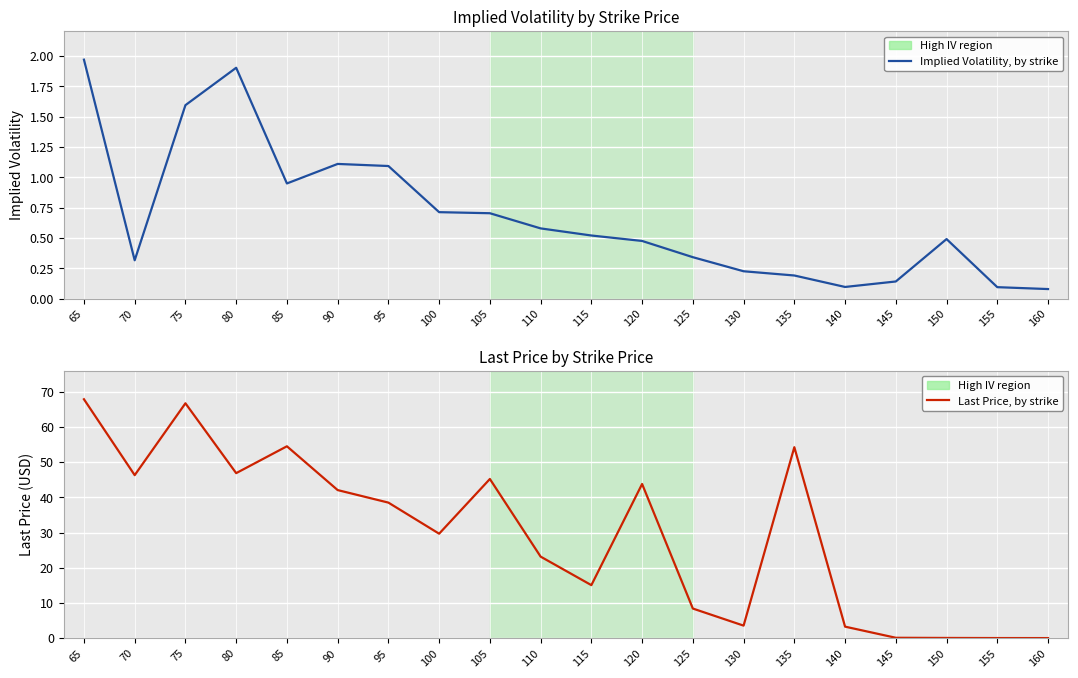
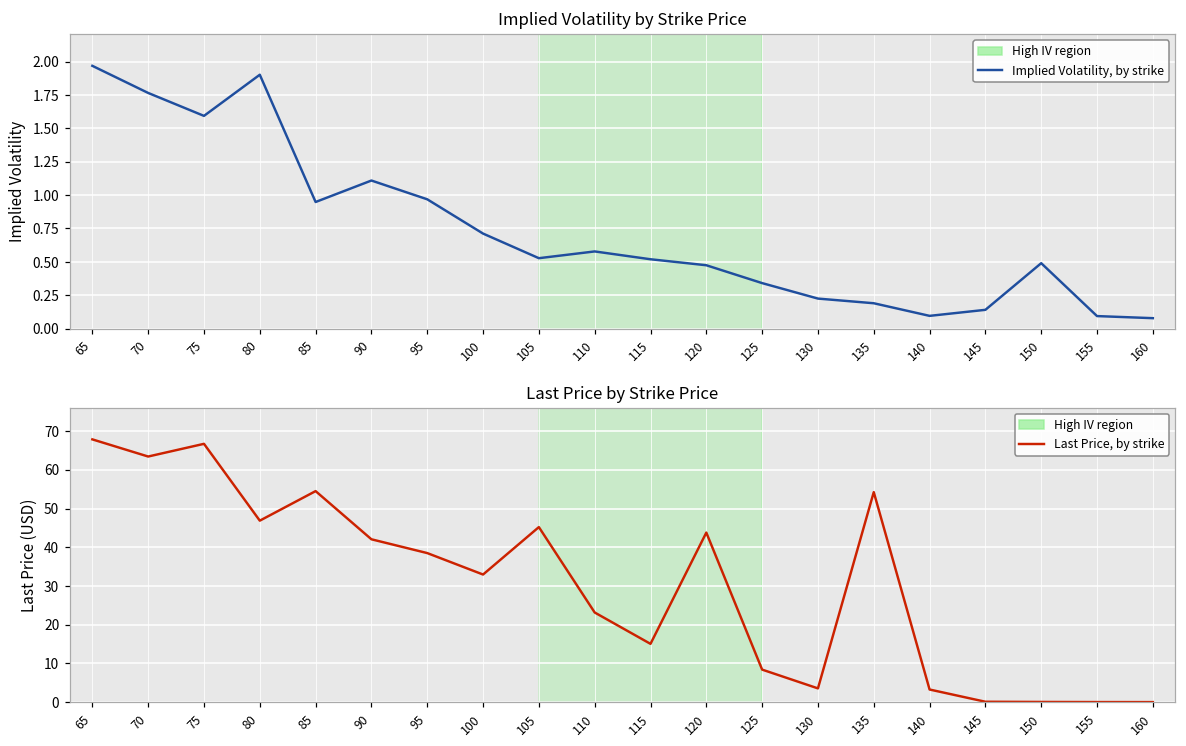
  {
    "Implied Volatility by Strike Price": {
      "65": 1.97,
-     "70": 0.32,
+     "70": 1.77,
      "75": 1.59,
      "80": 1.90,
      "85": 0.95,
      "90": 1.11,
-     "95": 1.09,
+     "95": 0.97,
      "100": 0.71,
-     "105": 0.70,
+     "105": 0.53,
      "110": 0.58,
      "115": 0.52,
      "120": 0.47,
      "125": 0.34,
      "130": 0.22,
      "135": 0.19,
      "140": 0.10,
      "145": 0.14,
      "150": 0.49,
      "155": 0.09,
      "160": 0.08
    },
    "Last Price by Strike Price": {
      "65": 68,
-     "70": 46,
+     "70": 63,
      "75": 67,
      "80": 47,
      "85": 54,
      "90": 42,
      "95": 38,
-     "100": 30,
+     "100": 33,
      "105": 45,
      "110": 23,
      "115": 15,
      "120": 44,
      "125": 8,
      "130": 4,
      "135": 54,
      "140": 3,
      "145": 0,
      "150": 0,
      "155": 0,
      "160": 0
    }
  }
